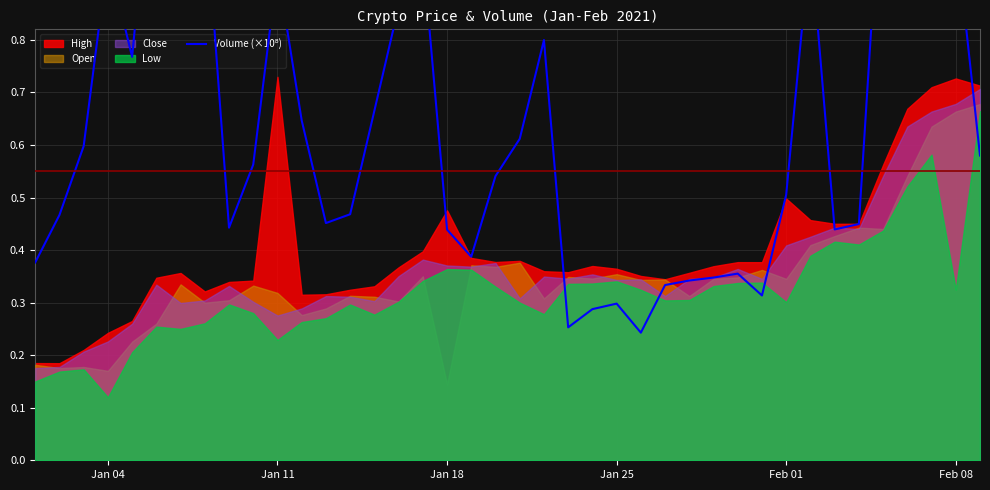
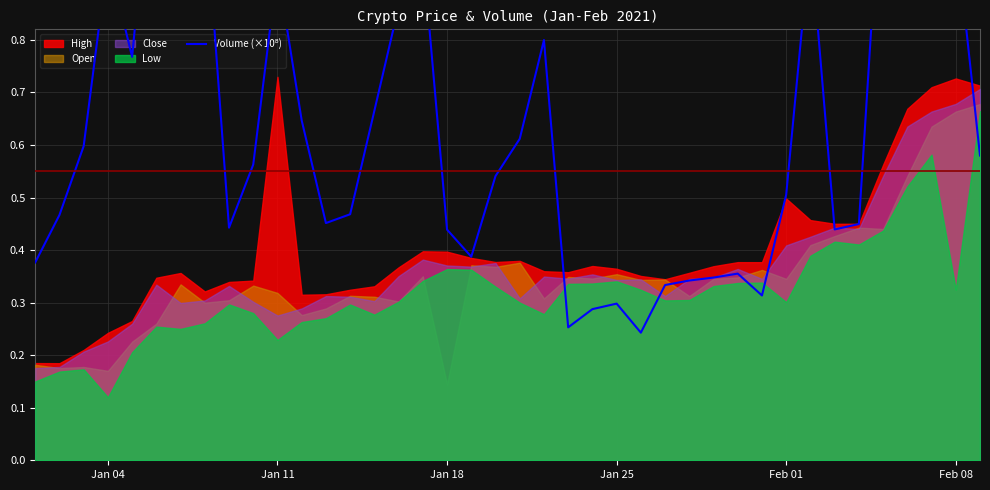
  {
    "High": {
      "Jan 04": 0.24,
      "Jan 11": 0.73,
-     "Jan 18": 0.48,
+     "Jan 18": 0.40,
      "Jan 25": 0.36,
      "Feb 01": 0.50,
      "Feb 08": 0.73
    },
    "Volume (×10⁸)": {
      "Jan 18": 0.44,
      "Jan 25": 0.30,
      "Feb 01": 0.51
    },
    "Open": {
      "Jan 04": 0.17,
      "Jan 11": 0.32,
      "Jan 18": 0.14,
      "Jan 25": 0.35,
      "Feb 01": 0.35,
      "Feb 08": 0.66
    },
    "Close": {
      "Jan 04": 0.23,
      "Jan 11": 0.28,
      "Jan 18": 0.37,
      "Feb 01": 0.41,
      "Feb 08": 0.68
    },
    "Low": {
      "Jan 04": 0.12,
      "Jan 11": 0.23,
      "Jan 18": 0.36,
      "Feb 01": 0.30,
      "Feb 08": 0.32
    }
  }
